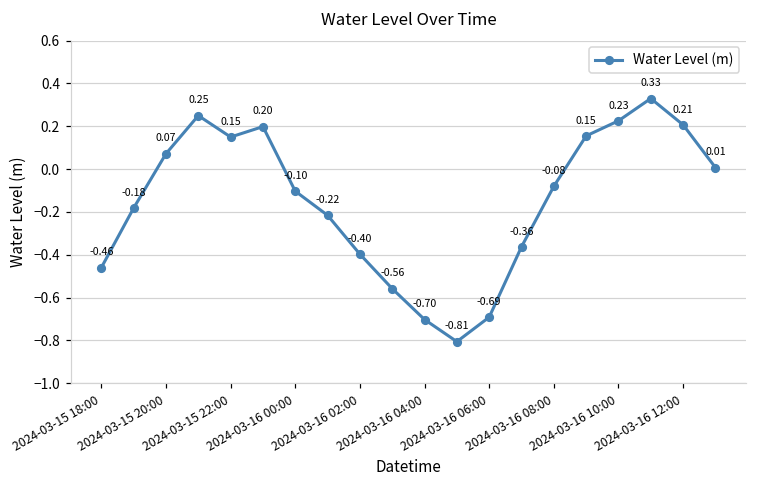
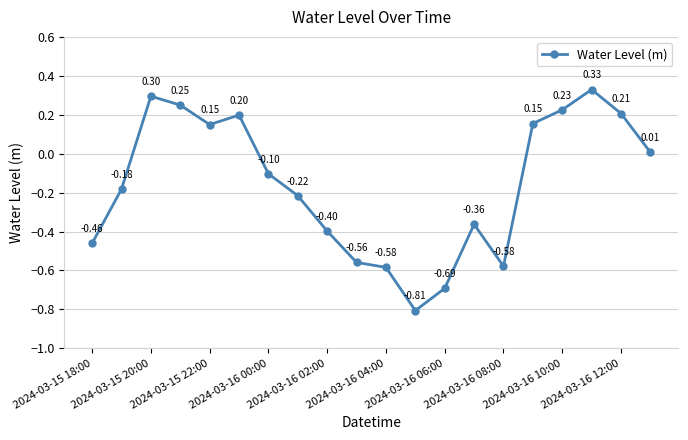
  {
    "2024-03-15 18:00": -0.46,
-   "2024-03-15 20:00": 0.07,
+   "2024-03-15 20:00": 0.30,
    "2024-03-15 22:00": 0.15,
    "2024-03-16 00:00": -0.10,
    "2024-03-16 02:00": -0.40,
-   "2024-03-16 04:00": -0.70,
+   "2024-03-16 04:00": -0.58,
    "2024-03-16 06:00": -0.69,
-   "2024-03-16 08:00": -0.08,
+   "2024-03-16 08:00": -0.58,
    "2024-03-16 10:00": 0.23,
    "2024-03-16 12:00": 0.21
  }
